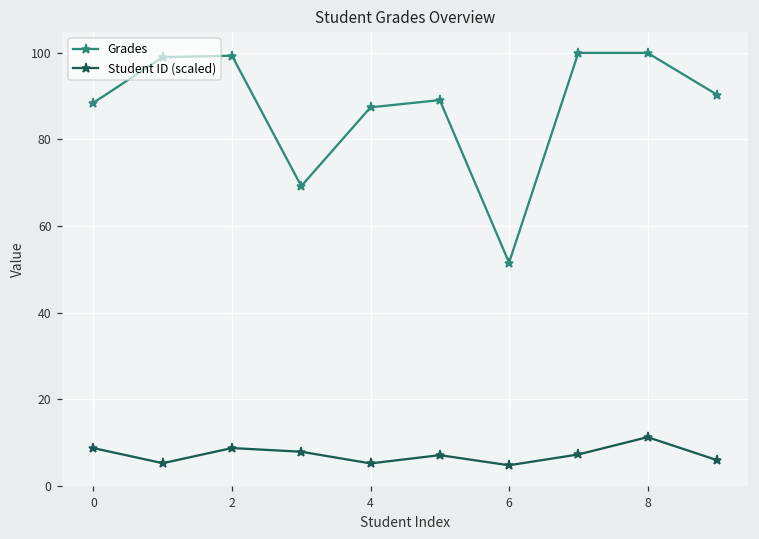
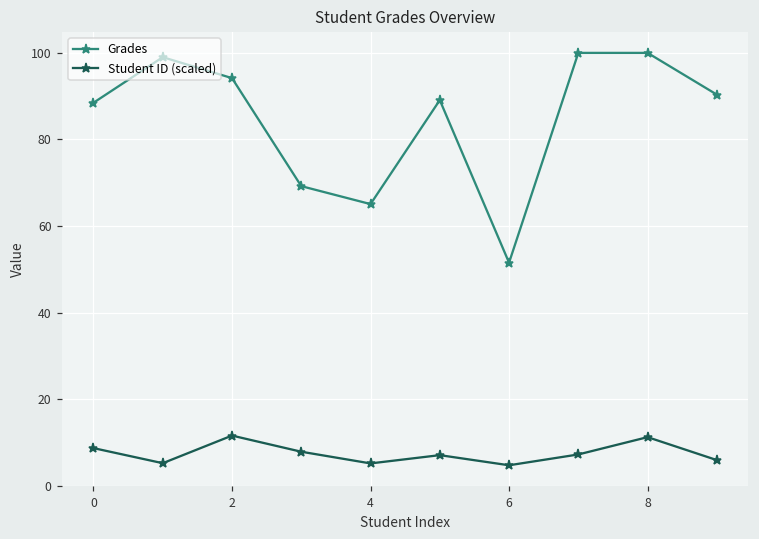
  {
    "Grades": {
      "0": 88,
-     "2": 99,
-     "4": 87,
+     "2": 94,
+     "4": 65,
      "6": 52,
      "8": 100
    },
    "Student ID (scaled)": {
      "0": 9,
-     "2": 9,
+     "2": 12,
      "4": 5,
      "6": 5,
      "8": 11
    }
  }
